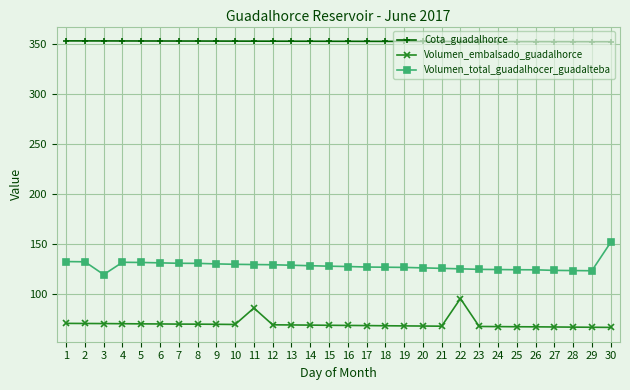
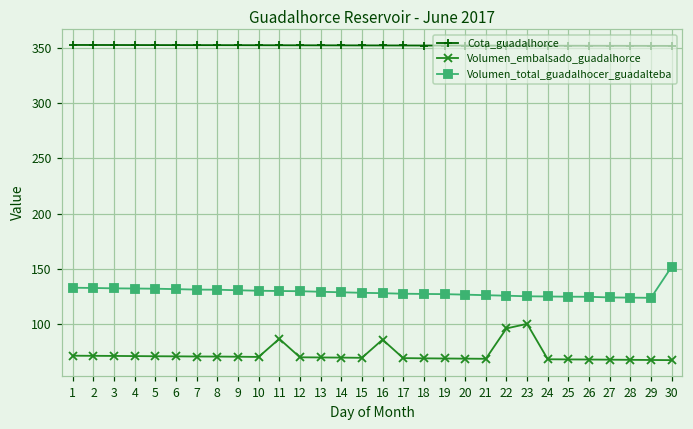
  {
    "Cota_guadalhorce": {
      "1": 353,
      "2": 353,
      "3": 353,
      "4": 353,
      "5": 353,
      "6": 353,
      "7": 353,
      "8": 353,
      "9": 353,
      "10": 353,
      "11": 353,
      "12": 353,
      "13": 353,
      "14": 353,
      "15": 353,
      "16": 353,
      "17": 353,
      "18": 352
    },
    "Volumen_embalsado_guadalhorce": {
      "1": 71,
      "2": 71,
      "3": 71,
      "4": 71,
      "5": 71,
      "6": 70,
      "7": 70,
      "8": 70,
      "9": 70,
      "10": 70,
      "11": 86,
      "12": 70,
      "13": 69,
      "14": 69,
      "15": 69,
-     "16": 69,
+     "16": 86,
      "17": 69,
      "18": 69,
      "19": 69,
      "20": 68,
      "21": 68,
      "22": 96,
-     "23": 68,
+     "23": 100,
      "24": 68,
      "25": 68,
      "26": 68,
      "27": 67,
      "28": 67,
      "29": 67,
      "30": 67
    },
    "Volumen_total_guadalhocer_guadalteba": {
      "1": 133,
      "2": 132,
-     "3": 120,
+     "3": 132,
      "4": 132,
      "5": 132,
      "6": 131,
      "7": 131,
      "8": 131,
      "9": 130,
      "10": 130,
      "11": 130,
      "12": 130,
      "13": 129,
      "14": 129,
      "15": 128,
      "16": 128,
      "17": 127,
      "18": 127,
      "19": 127,
      "20": 126,
      "21": 126,
      "22": 125,
      "23": 125,
      "24": 125,
      "25": 125,
      "26": 124,
      "27": 124,
      "28": 124,
      "29": 124,
      "30": 152
    }
  }
